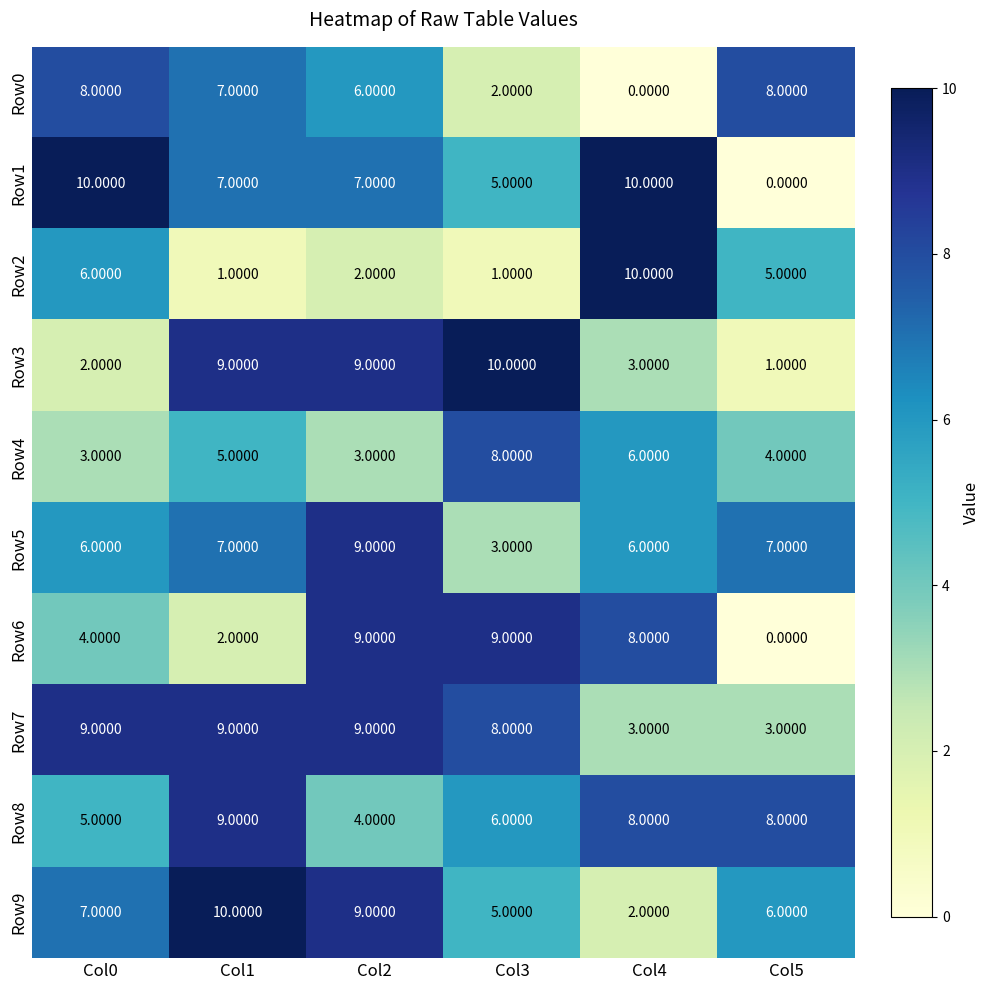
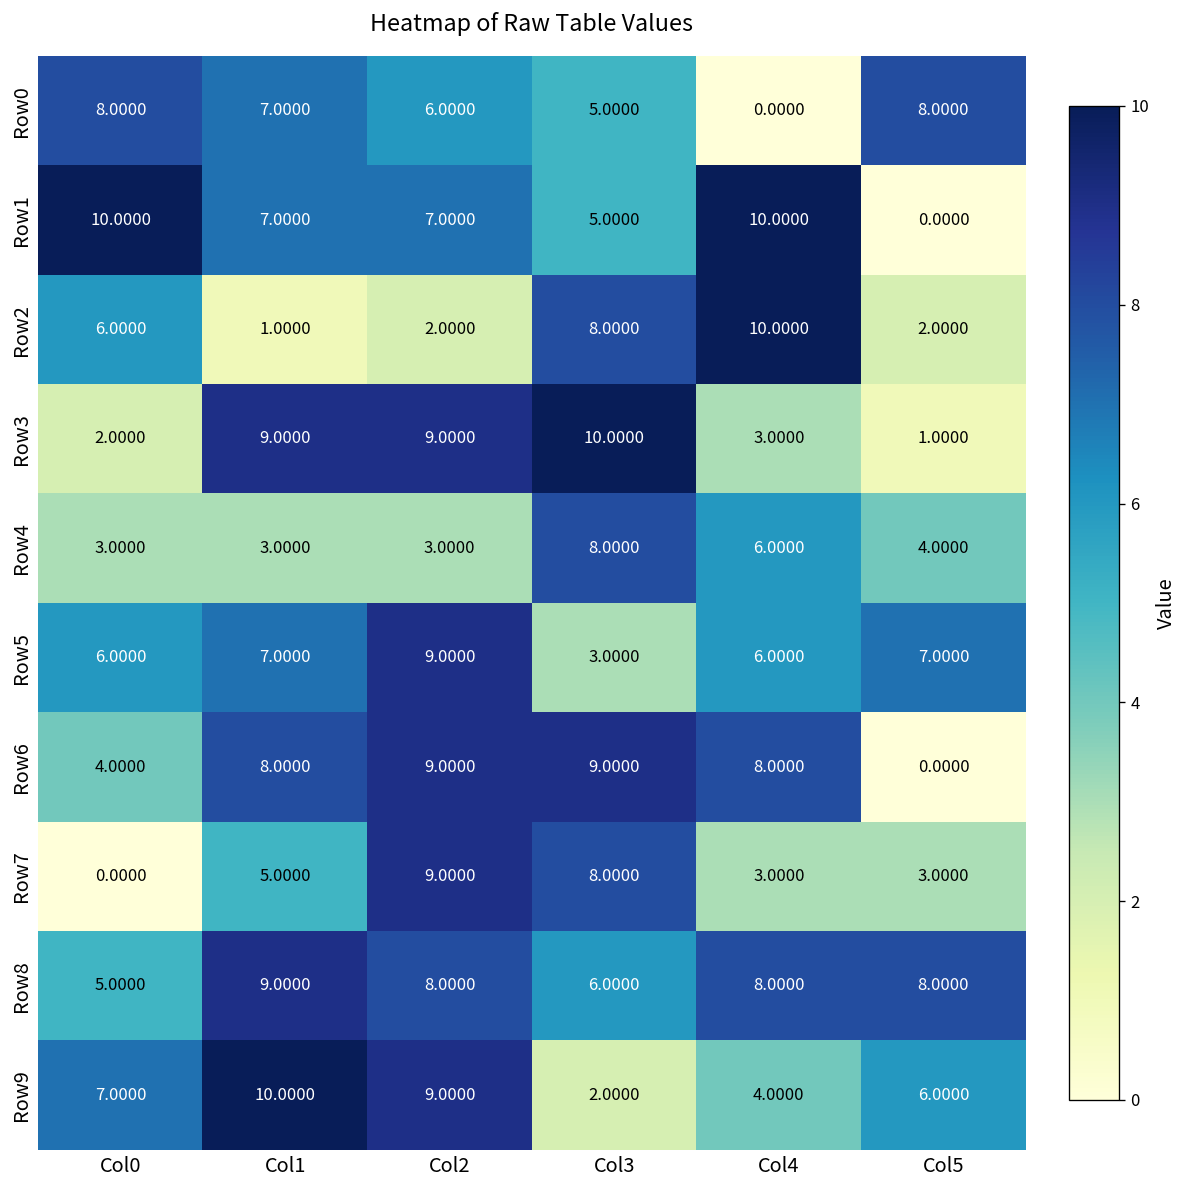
  {
    "Row0": {
      "Col0": 8.0000,
      "Col1": 7.0000,
      "Col2": 6.0000,
-     "Col3": 2.0000,
+     "Col3": 5.0000,
      "Col4": 0.0000,
      "Col5": 8.0000
    },
    "Row1": {
      "Col0": 10.0000,
      "Col1": 7.0000,
      "Col2": 7.0000,
      "Col3": 5.0000,
      "Col4": 10.0000,
      "Col5": 0.0000
    },
    "Row2": {
      "Col0": 6.0000,
      "Col1": 1.0000,
      "Col2": 2.0000,
-     "Col3": 1.0000,
+     "Col3": 8.0000,
      "Col4": 10.0000,
-     "Col5": 5.0000
+     "Col5": 2.0000
    },
    "Row3": {
      "Col0": 2.0000,
      "Col1": 9.0000,
      "Col2": 9.0000,
      "Col3": 10.0000,
      "Col4": 3.0000,
      "Col5": 1.0000
    },
    "Row4": {
      "Col0": 3.0000,
-     "Col1": 5.0000,
+     "Col1": 3.0000,
      "Col2": 3.0000,
      "Col3": 8.0000,
      "Col4": 6.0000,
      "Col5": 4.0000
    },
    "Row5": {
      "Col0": 6.0000,
      "Col1": 7.0000,
      "Col2": 9.0000,
      "Col3": 3.0000,
      "Col4": 6.0000,
      "Col5": 7.0000
    },
    "Row6": {
      "Col0": 4.0000,
-     "Col1": 2.0000,
+     "Col1": 8.0000,
      "Col2": 9.0000,
      "Col3": 9.0000,
      "Col4": 8.0000,
      "Col5": 0.0000
    },
    "Row7": {
-     "Col0": 9.0000,
-     "Col1": 9.0000,
+     "Col0": 0.0000,
+     "Col1": 5.0000,
      "Col2": 9.0000,
      "Col3": 8.0000,
      "Col4": 3.0000,
      "Col5": 3.0000
    },
    "Row8": {
      "Col0": 5.0000,
      "Col1": 9.0000,
-     "Col2": 4.0000,
+     "Col2": 8.0000,
      "Col3": 6.0000,
      "Col4": 8.0000,
      "Col5": 8.0000
    },
    "Row9": {
      "Col0": 7.0000,
      "Col1": 10.0000,
      "Col2": 9.0000,
-     "Col3": 5.0000,
-     "Col4": 2.0000,
+     "Col3": 2.0000,
+     "Col4": 4.0000,
      "Col5": 6.0000
    }
  }
